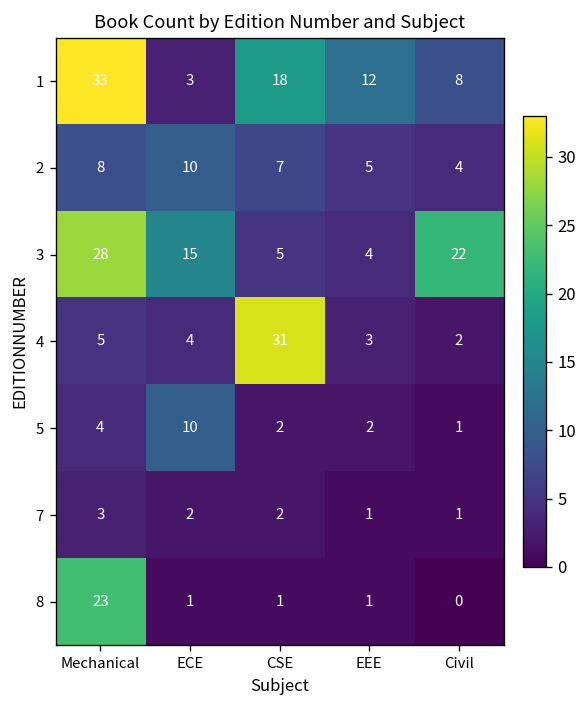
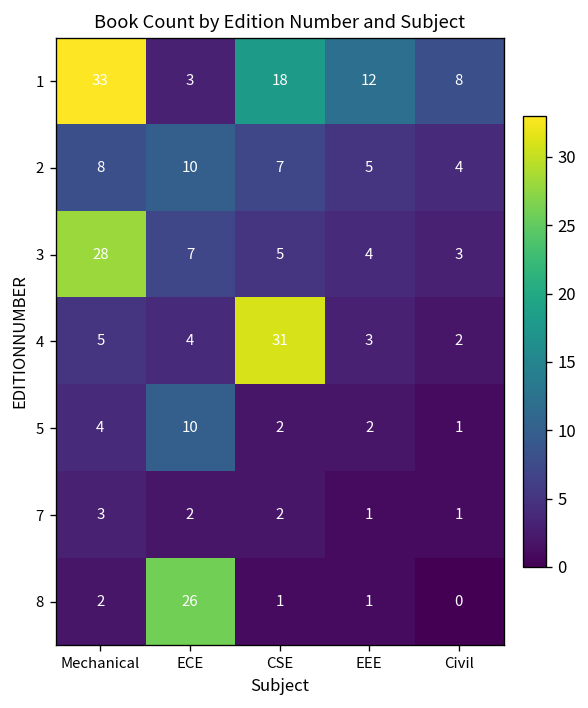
  {
    "1": {
      "Mechanical": 33,
      "ECE": 3,
      "CSE": 18,
      "EEE": 12,
      "Civil": 8
    },
    "2": {
      "Mechanical": 8,
      "ECE": 10,
      "CSE": 7,
      "EEE": 5,
      "Civil": 4
    },
    "3": {
      "Mechanical": 28,
-     "ECE": 15,
+     "ECE": 7,
      "CSE": 5,
      "EEE": 4,
-     "Civil": 22
+     "Civil": 3
    },
    "4": {
      "Mechanical": 5,
      "ECE": 4,
      "CSE": 31,
      "EEE": 3,
      "Civil": 2
    },
    "5": {
      "Mechanical": 4,
      "ECE": 10,
      "CSE": 2,
      "EEE": 2,
      "Civil": 1
    },
    "7": {
      "Mechanical": 3,
      "ECE": 2,
      "CSE": 2,
      "EEE": 1,
      "Civil": 1
    },
    "8": {
-     "Mechanical": 23,
-     "ECE": 1,
+     "Mechanical": 2,
+     "ECE": 26,
      "CSE": 1,
      "EEE": 1,
      "Civil": 0
    }
  }
